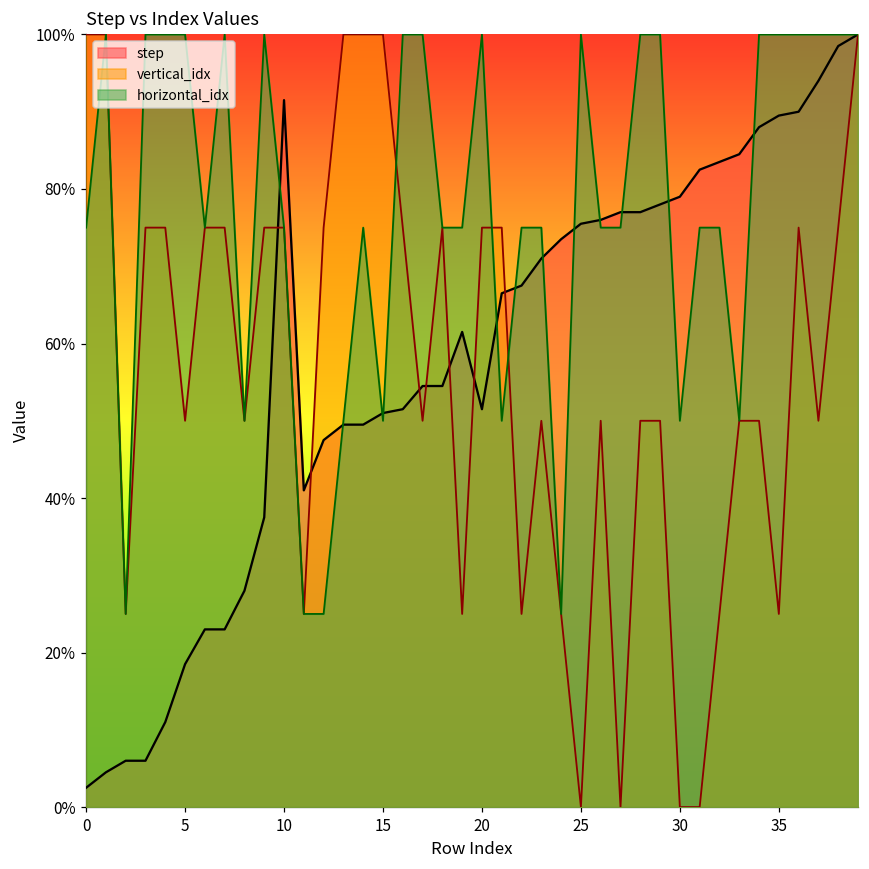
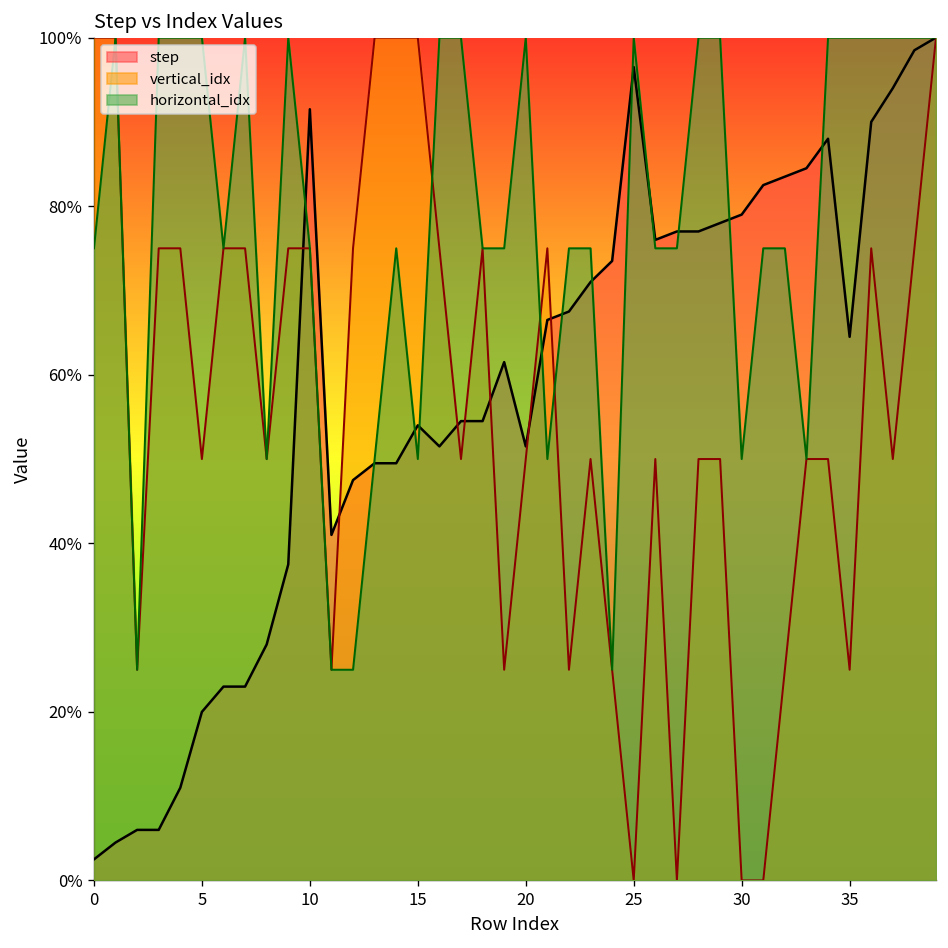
  {
    "step": {
      "0": "3%",
-     "5": "19%",
+     "5": "20%",
      "10": "92%",
-     "15": "51%",
+     "15": "54%",
      "20": "52%",
-     "25": "76%",
+     "25": "97%",
      "30": "79%",
-     "35": "90%"
+     "35": "65%"
    },
    "vertical_idx": {
      "0": "100%",
      "5": "50%",
      "15": "100%",
-     "20": "75%",
+     "20": "50%",
      "25": "0%",
      "30": "0%",
      "35": "25%"
    },
    "horizontal_idx": {
      "0": "75%",
      "5": "100%",
      "15": "50%",
      "20": "100%",
      "25": "100%",
      "30": "50%",
      "35": "100%"
    }
  }
